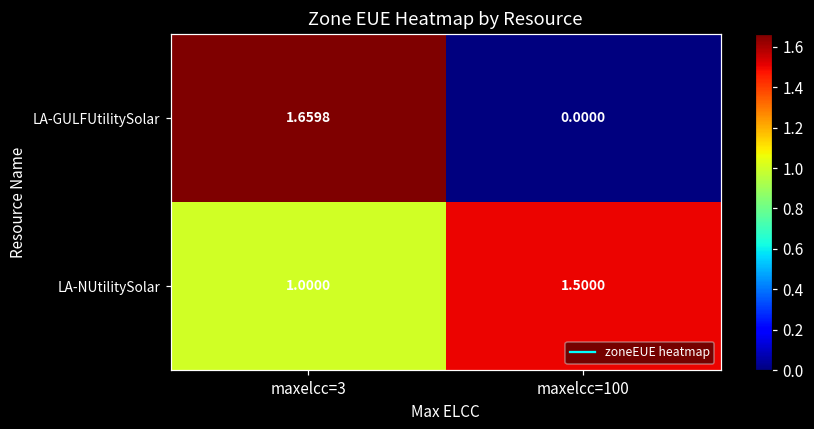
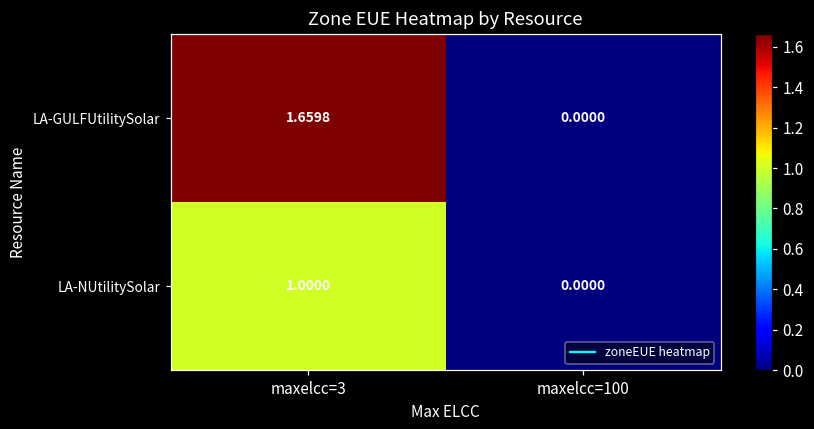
  {
    "LA-GULFUtilitySolar": {
      "maxelcc=3": 1.6598,
      "maxelcc=100": 0.0000
    },
    "LA-NUtilitySolar": {
      "maxelcc=3": 1.0000,
-     "maxelcc=100": 1.5000
+     "maxelcc=100": 0.0000
    }
  }
